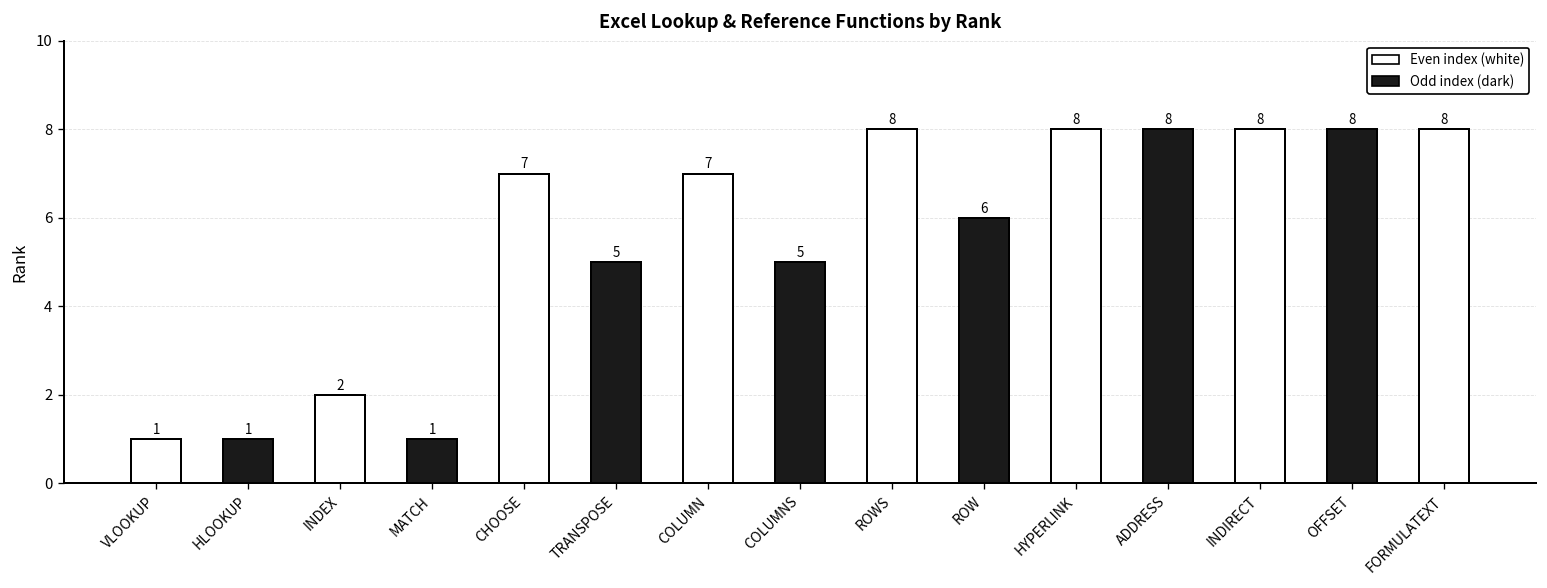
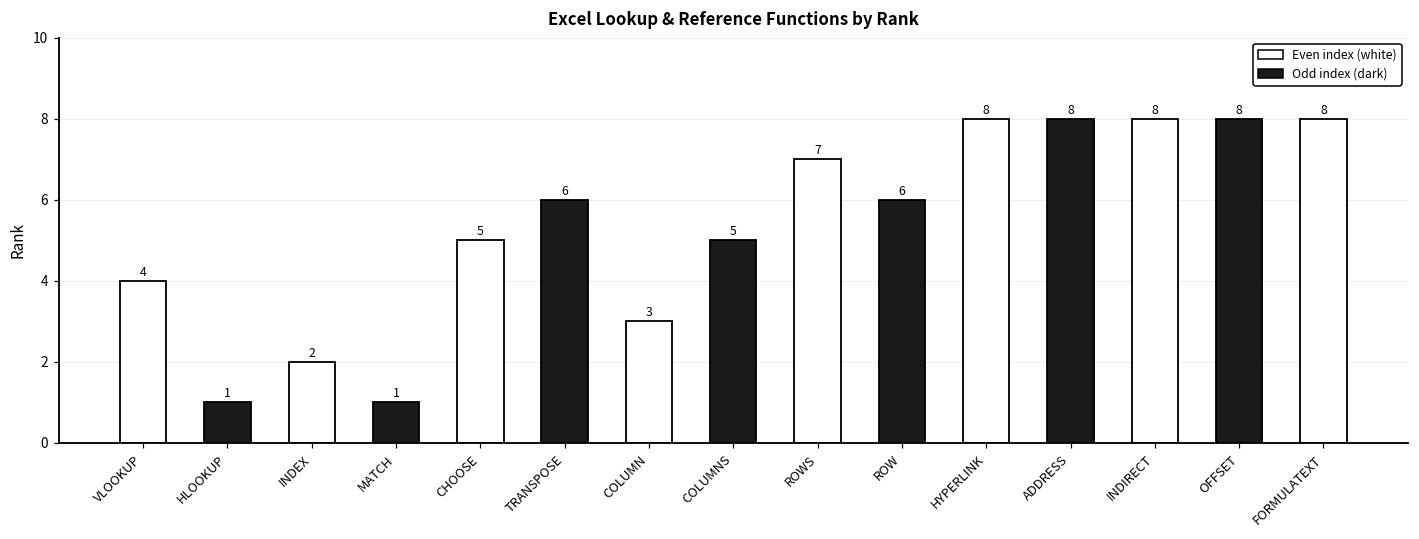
  {
-   "VLOOKUP": 1,
+   "VLOOKUP": 4,
    "HLOOKUP": 1,
    "INDEX": 2,
    "MATCH": 1,
-   "CHOOSE": 7,
-   "TRANSPOSE": 5,
-   "COLUMN": 7,
+   "CHOOSE": 5,
+   "TRANSPOSE": 6,
+   "COLUMN": 3,
    "COLUMNS": 5,
-   "ROWS": 8,
+   "ROWS": 7,
    "ROW": 6,
    "HYPERLINK": 8,
    "ADDRESS": 8,
    "INDIRECT": 8,
    "OFFSET": 8,
    "FORMULATEXT": 8
  }
